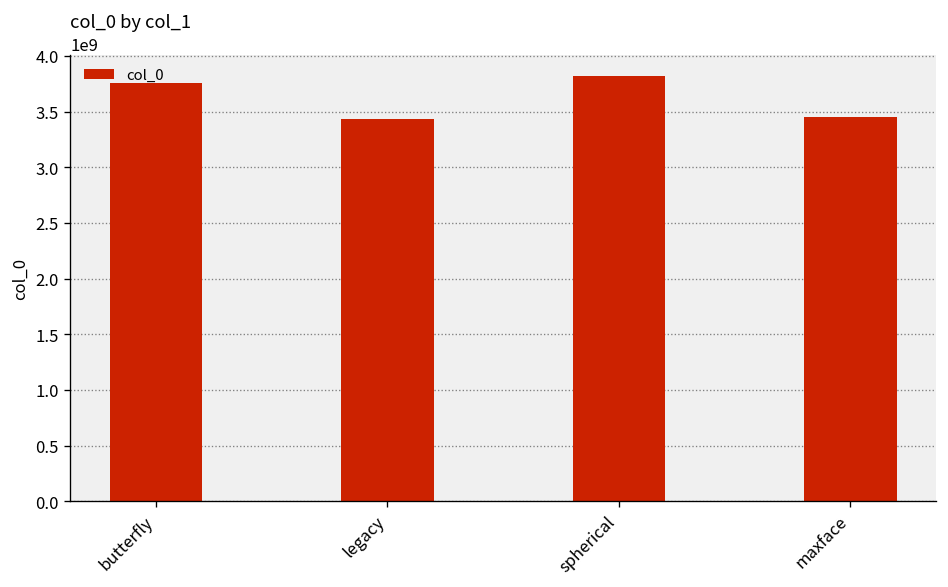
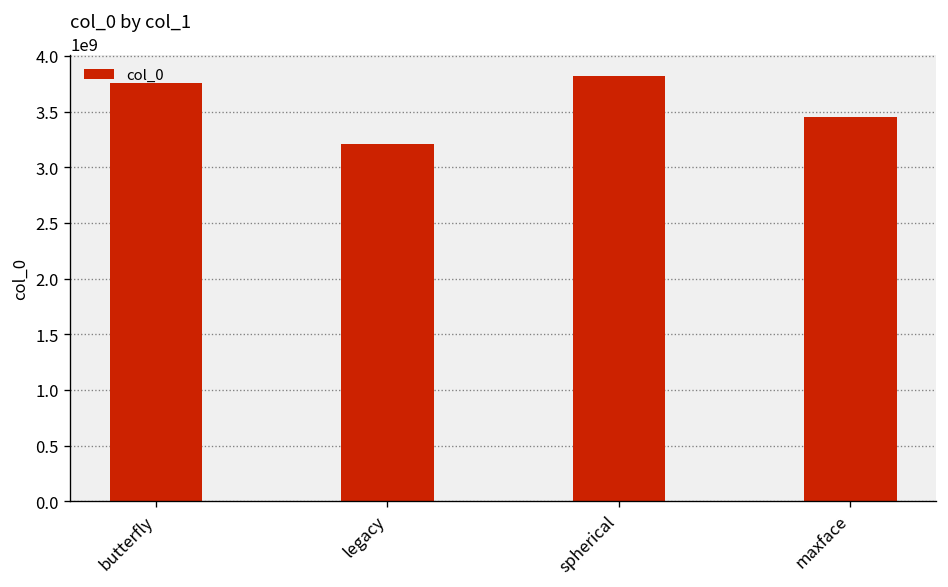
  {
    "butterfly": 3800000000,
-   "legacy": 3400000000,
+   "legacy": 3200000000,
    "spherical": 3800000000,
    "maxface": 3500000000
  }
